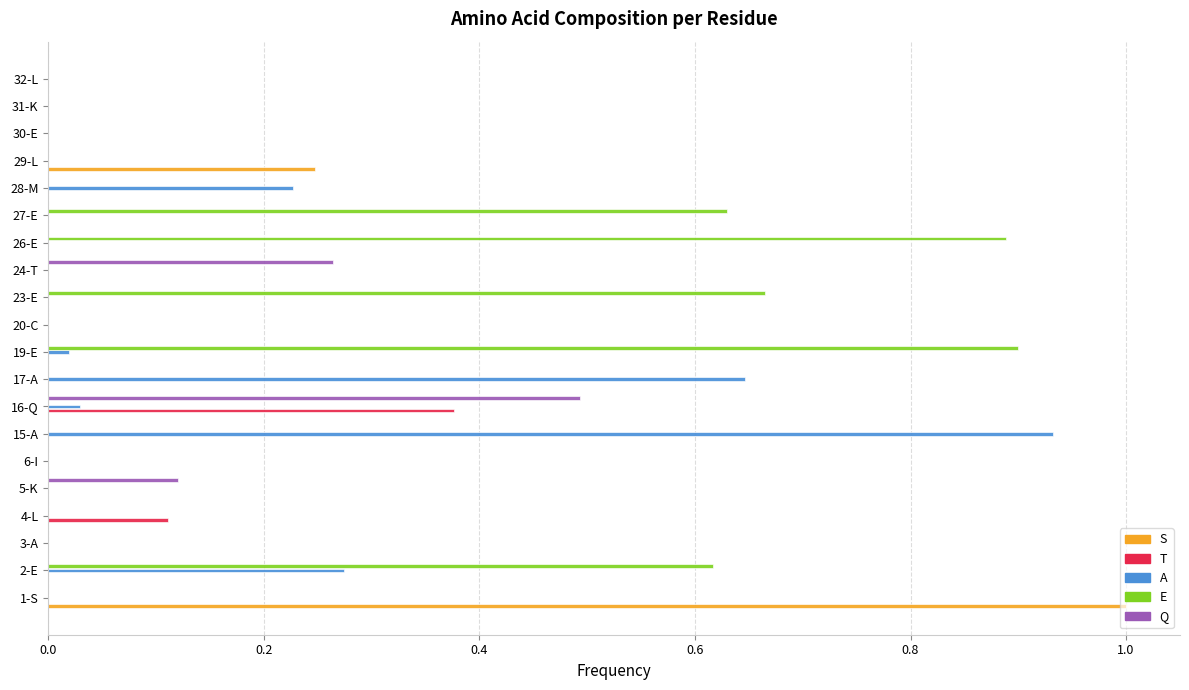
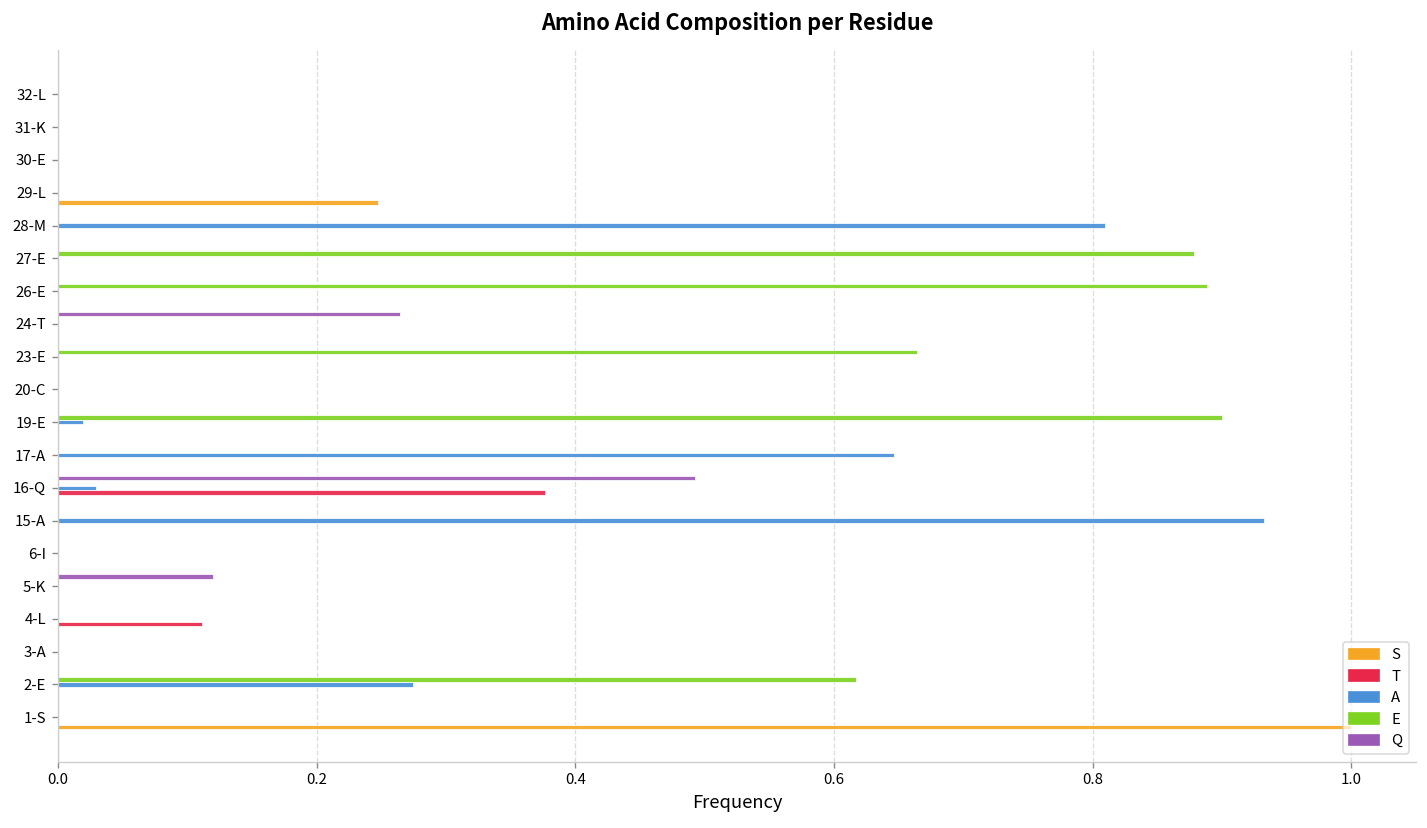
  {
    "S": {
      "32-L": 0.000,
      "31-K": 0.000,
      "30-E": 0.000,
      "29-L": 0.247,
      "28-M": 0.000,
      "27-E": 0.000,
      "26-E": 0.000,
      "24-T": 0.000,
      "23-E": 0.000,
      "20-C": 0.000,
      "19-E": 0.000,
      "17-A": 0.000,
      "16-Q": 0.000,
      "15-A": 0.000,
      "6-I": 0.000,
      "5-K": 0.000,
      "4-L": 0.000,
      "3-A": 0.000,
      "2-E": 0.000
    },
    "T": {
      "32-L": 0.000,
      "31-K": 0.000,
      "30-E": 0.000,
      "29-L": 0.000,
      "28-M": 0.000,
      "27-E": 0.000,
      "26-E": 0.000,
      "24-T": 0.000,
      "23-E": 0.000,
      "20-C": 0.000,
      "19-E": 0.000,
      "17-A": 0.000,
      "16-Q": 0.376,
      "15-A": 0.000,
      "6-I": 0.000,
      "5-K": 0.000,
      "4-L": 0.111,
      "3-A": 0.000,
      "2-E": 0.000,
      "1-S": 0.000
    },
    "A": {
      "32-L": 0.000,
      "31-K": 0.000,
      "30-E": 0.000,
      "29-L": 0.000,
-     "28-M": 0.227,
+     "28-M": 0.809,
      "27-E": 0.000,
      "26-E": 0.000,
      "24-T": 0.000,
      "23-E": 0.000,
      "20-C": 0.000,
      "19-E": 0.019,
      "17-A": 0.647,
      "16-Q": 0.029,
      "15-A": 0.932,
      "6-I": 0.000,
      "5-K": 0.000,
      "4-L": 0.000,
      "3-A": 0.000,
      "2-E": 0.275,
      "1-S": 0.000
    },
    "E": {
      "32-L": 0.000,
      "31-K": 0.000,
      "30-E": 0.000,
      "29-L": 0.000,
      "28-M": 0.000,
-     "27-E": 0.630,
+     "27-E": 0.878,
      "26-E": 0.889,
      "24-T": 0.000,
      "23-E": 0.665,
      "20-C": 0.000,
      "19-E": 0.900,
      "17-A": 0.000,
      "16-Q": 0.000,
      "15-A": 0.000,
      "6-I": 0.000,
      "5-K": 0.000,
      "4-L": 0.000,
      "3-A": 0.000,
      "2-E": 0.617,
      "1-S": 0.000
    },
    "Q": {
      "32-L": 0.000,
      "31-K": 0.000,
      "30-E": 0.000,
      "29-L": 0.000,
      "28-M": 0.000,
      "27-E": 0.000,
      "26-E": 0.000,
      "24-T": 0.264,
      "23-E": 0.000,
      "20-C": 0.000,
      "19-E": 0.000,
      "17-A": 0.000,
      "16-Q": 0.493,
      "15-A": 0.000,
      "6-I": 0.000,
      "5-K": 0.120,
      "4-L": 0.000,
      "3-A": 0.000,
      "2-E": 0.000,
      "1-S": 0.000
    }
  }
